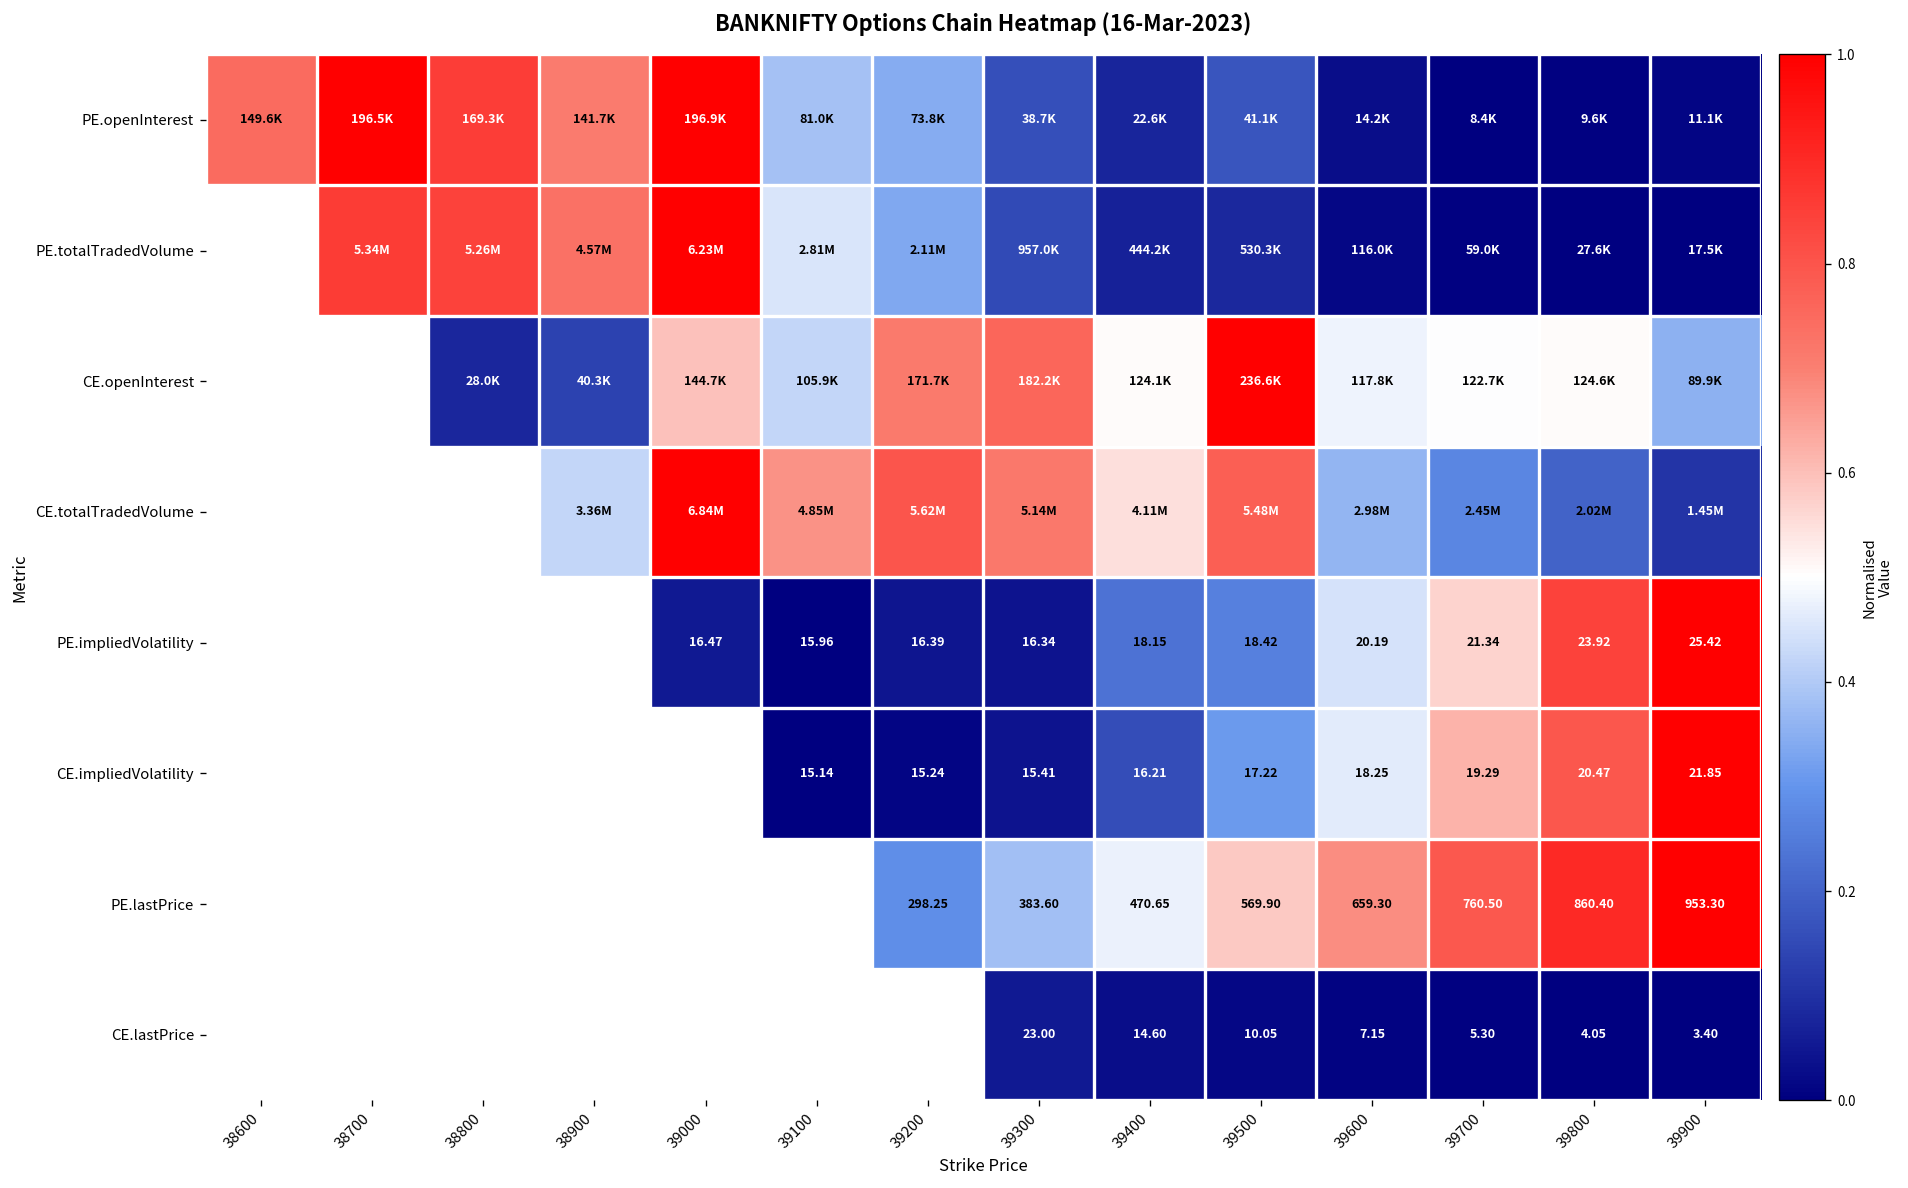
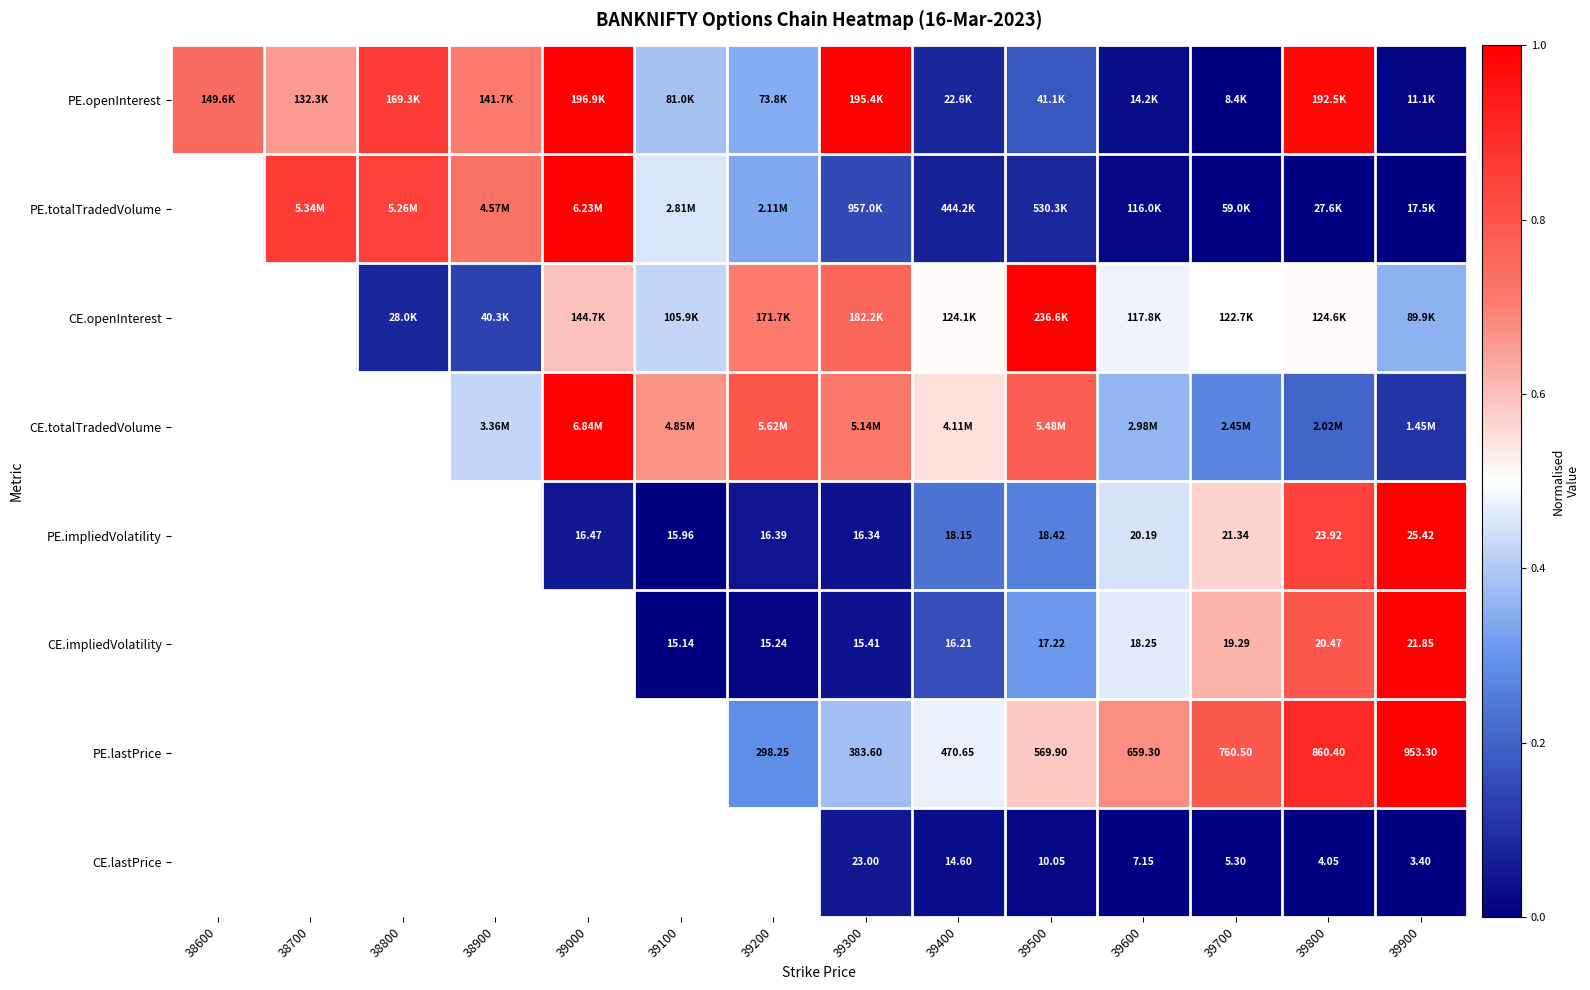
  {
    "PE.openInterest": {
      "38600": "149.6K",
-     "38700": "196.5K",
+     "38700": "132.3K",
      "38800": "169.3K",
      "38900": "141.7K",
      "39000": "196.9K",
      "39100": "81.0K",
      "39200": "73.8K",
-     "39300": "38.7K",
+     "39300": "195.4K",
      "39400": "22.6K",
      "39500": "41.1K",
      "39600": "14.2K",
      "39700": "8.4K",
-     "39800": "9.6K",
+     "39800": "192.5K",
      "39900": "11.1K"
    },
    "PE.totalTradedVolume": {
      "38700": "5.34M",
      "38800": "5.26M",
      "38900": "4.57M",
      "39000": "6.23M",
      "39100": "2.81M",
      "39200": "2.11M",
      "39300": "957.0K",
      "39400": "444.2K",
      "39500": "530.3K",
      "39600": "116.0K",
      "39700": "59.0K",
      "39800": "27.6K",
      "39900": "17.5K"
    },
    "CE.openInterest": {
      "38800": "28.0K",
      "38900": "40.3K",
      "39000": "144.7K",
      "39100": "105.9K",
      "39200": "171.7K",
      "39300": "182.2K",
      "39400": "124.1K",
      "39500": "236.6K",
      "39600": "117.8K",
      "39700": "122.7K",
      "39800": "124.6K",
      "39900": "89.9K"
    },
    "CE.totalTradedVolume": {
      "38900": "3.36M",
      "39000": "6.84M",
      "39100": "4.85M",
      "39200": "5.62M",
      "39300": "5.14M",
      "39400": "4.11M",
      "39500": "5.48M",
      "39600": "2.98M",
      "39700": "2.45M",
      "39800": "2.02M",
      "39900": "1.45M"
    },
    "PE.impliedVolatility": {
      "39000": "16.47",
      "39100": "15.96",
      "39200": "16.39",
      "39300": "16.34",
      "39400": "18.15",
      "39500": "18.42",
      "39600": "20.19",
      "39700": "21.34",
      "39800": "23.92",
      "39900": "25.42"
    },
    "CE.impliedVolatility": {
      "39100": "15.14",
      "39200": "15.24",
      "39300": "15.41",
      "39400": "16.21",
      "39500": "17.22",
      "39600": "18.25",
      "39700": "19.29",
      "39800": "20.47",
      "39900": "21.85"
    },
    "PE.lastPrice": {
      "39200": "298.25",
      "39300": "383.60",
      "39400": "470.65",
      "39500": "569.90",
      "39600": "659.30",
      "39700": "760.50",
      "39800": "860.40",
      "39900": "953.30"
    },
    "CE.lastPrice": {
      "39300": "23.00",
      "39400": "14.60",
      "39500": "10.05",
      "39600": "7.15",
      "39700": "5.30",
      "39800": "4.05",
      "39900": "3.40"
    }
  }
